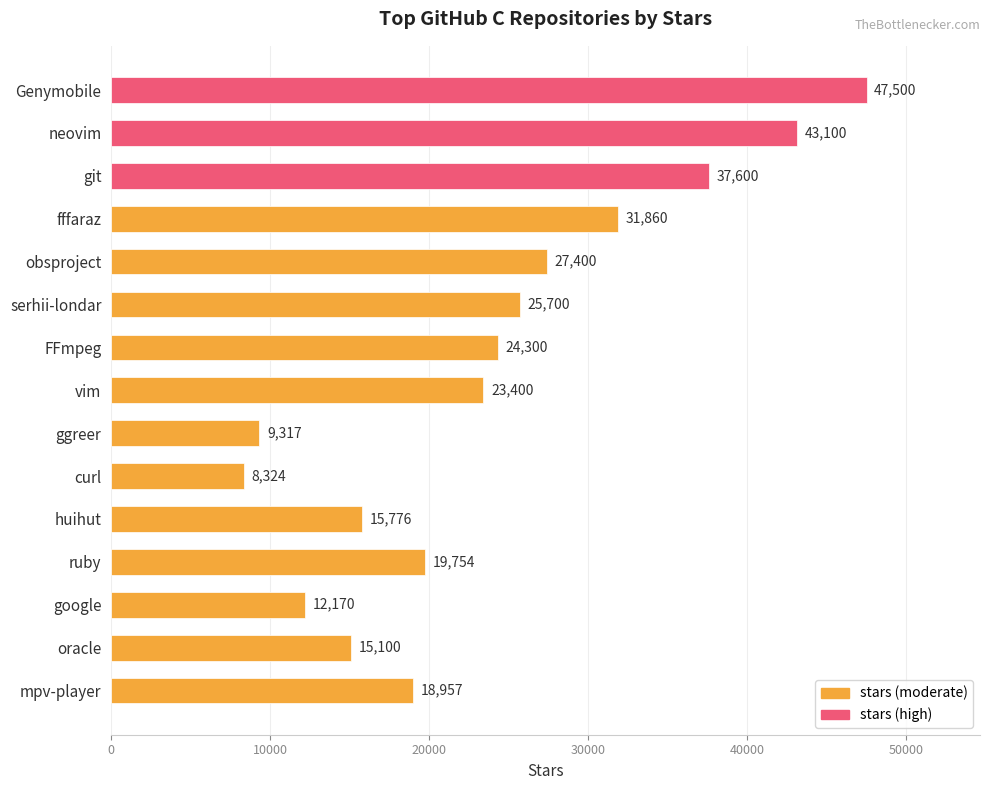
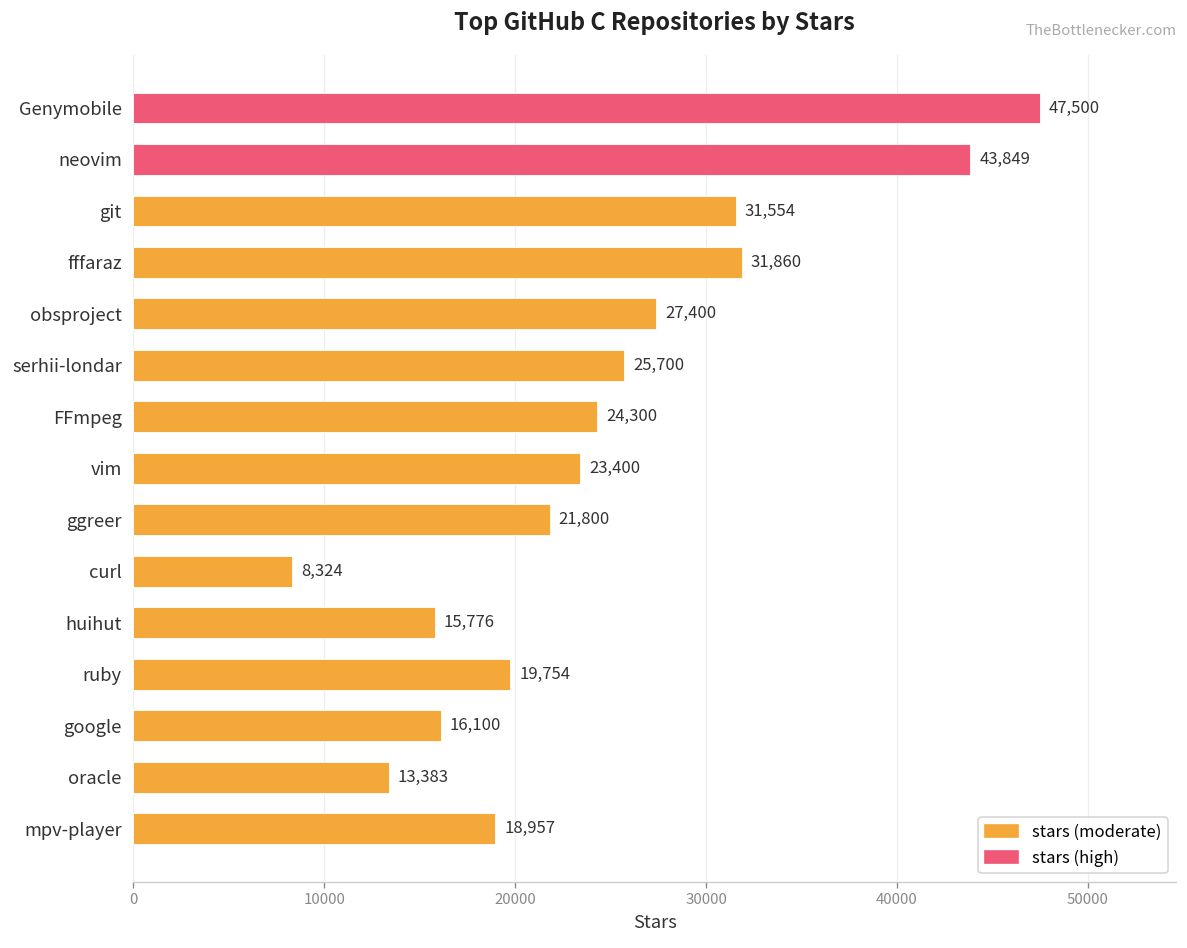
  {
    "Genymobile": "47,500",
-   "neovim": "43,100",
-   "git": "37,600",
+   "neovim": "43,849",
+   "git": "31,554",
    "fffaraz": "31,860",
    "obsproject": "27,400",
    "serhii-londar": "25,700",
    "FFmpeg": "24,300",
    "vim": "23,400",
-   "ggreer": "9,317",
+   "ggreer": "21,800",
    "curl": "8,324",
    "huihut": "15,776",
    "ruby": "19,754",
-   "google": "12,170",
-   "oracle": "15,100",
+   "google": "16,100",
+   "oracle": "13,383",
    "mpv-player": "18,957"
  }
